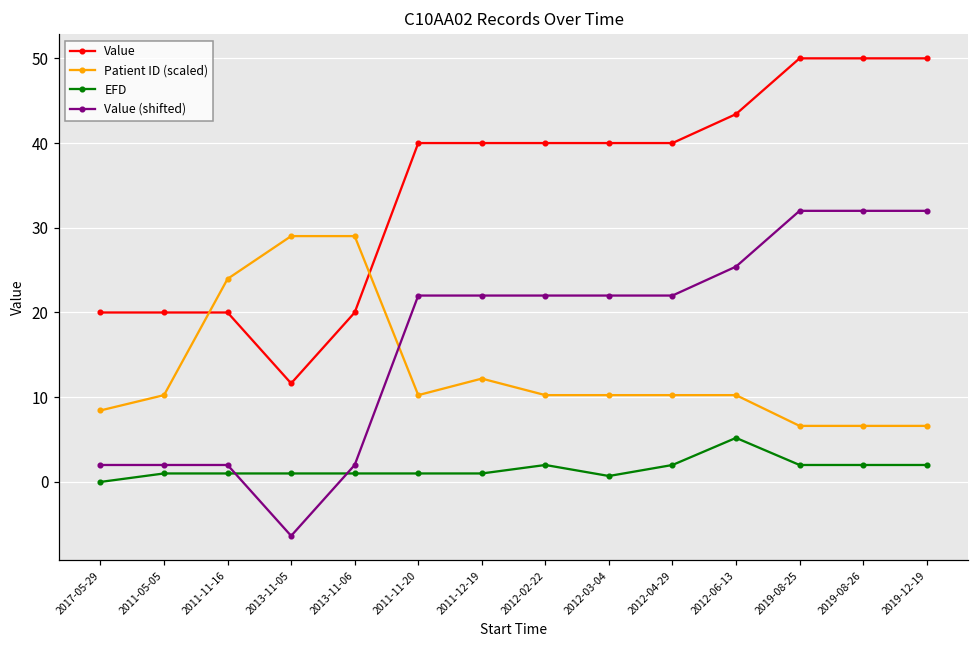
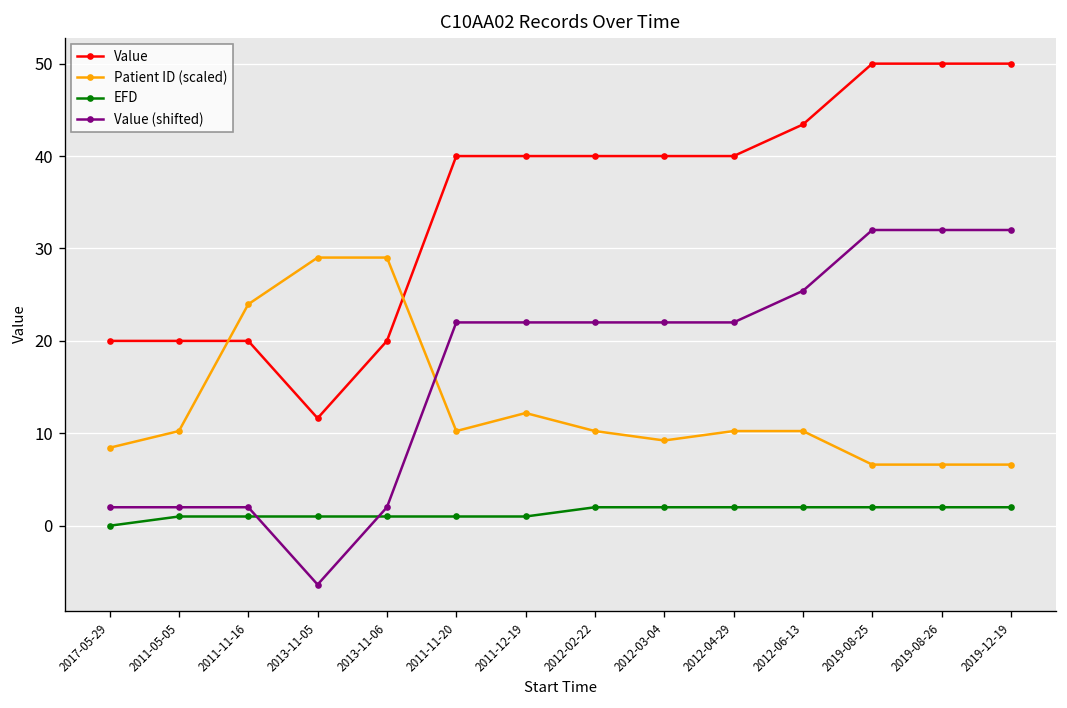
  {
    "Value": {
      "2017-05-29": 20,
      "2011-05-05": 20,
      "2011-11-16": 20,
      "2013-11-05": 12,
      "2013-11-06": 20,
      "2011-11-20": 40,
      "2011-12-19": 40,
      "2012-02-22": 40,
      "2012-03-04": 40,
      "2012-04-29": 40,
      "2012-06-13": 43,
      "2019-08-25": 50,
      "2019-08-26": 50,
      "2019-12-19": 50
    },
    "Patient ID (scaled)": {
      "2017-05-29": 8,
      "2011-05-05": 10,
      "2011-11-16": 24,
      "2013-11-05": 29,
      "2013-11-06": 29,
      "2011-11-20": 10,
      "2011-12-19": 12,
      "2012-02-22": 10,
-     "2012-03-04": 10,
+     "2012-03-04": 9,
      "2012-04-29": 10,
      "2012-06-13": 10,
      "2019-08-25": 7,
      "2019-08-26": 7,
      "2019-12-19": 7
    },
    "EFD": {
      "2017-05-29": 0,
      "2011-05-05": 1,
      "2011-11-16": 1,
      "2013-11-05": 1,
      "2013-11-06": 1,
      "2011-11-20": 1,
      "2011-12-19": 1,
      "2012-02-22": 2,
-     "2012-03-04": 1,
+     "2012-03-04": 2,
      "2012-04-29": 2,
-     "2012-06-13": 5,
+     "2012-06-13": 2,
      "2019-08-25": 2,
      "2019-08-26": 2,
      "2019-12-19": 2
    },
    "Value (shifted)": {
      "2017-05-29": 2,
      "2011-05-05": 2,
      "2011-11-16": 2,
      "2013-11-05": -6,
      "2013-11-06": 2,
      "2011-11-20": 22,
      "2011-12-19": 22,
      "2012-02-22": 22,
      "2012-03-04": 22,
      "2012-04-29": 22,
      "2012-06-13": 25,
      "2019-08-25": 32,
      "2019-08-26": 32,
      "2019-12-19": 32
    }
  }
